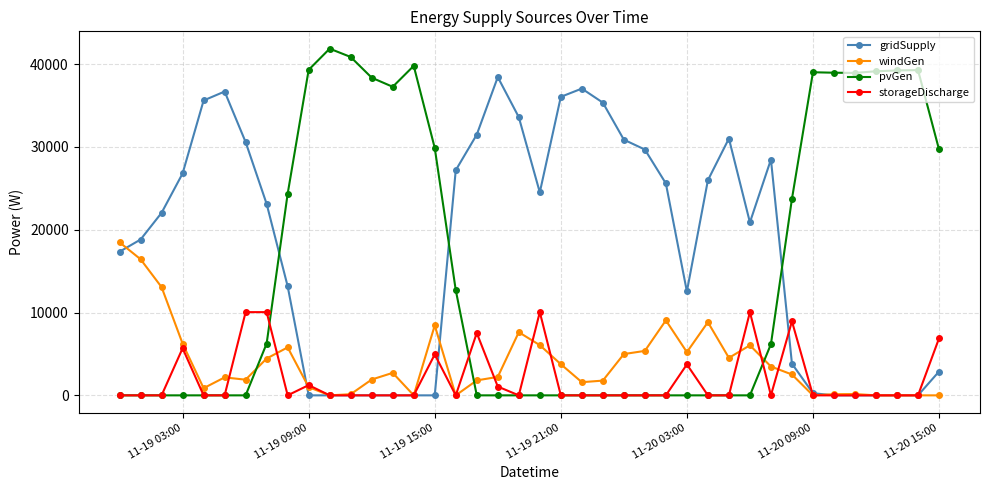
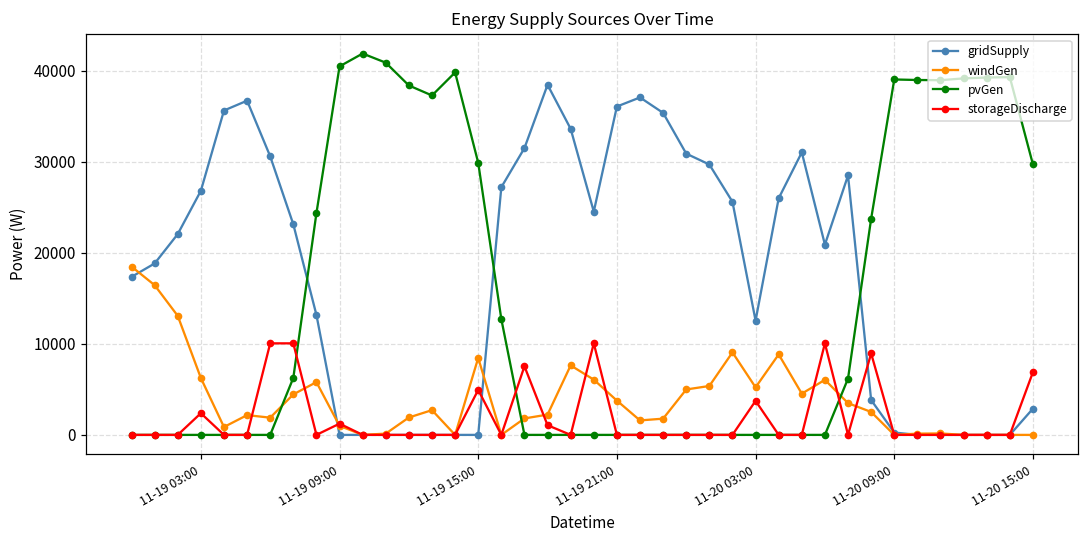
  {
    "gridSupply": {
      "11-19 03:00": 27000,
      "11-19 09:00": 0,
      "11-19 15:00": 0,
      "11-19 21:00": 36000,
      "11-20 03:00": 13000,
      "11-20 15:00": 3000
    },
    "windGen": {
      "11-19 03:00": 6000,
      "11-19 15:00": 8000,
      "11-19 21:00": 4000,
      "11-20 03:00": 5000,
      "11-20 15:00": 0
    },
    "pvGen": {
      "11-19 03:00": 0,
-     "11-19 09:00": 39000,
+     "11-19 09:00": 40000,
      "11-19 15:00": 30000,
      "11-20 03:00": 0,
      "11-20 09:00": 39000,
      "11-20 15:00": 30000
    },
    "storageDischarge": {
-     "11-19 03:00": 6000,
+     "11-19 03:00": 2000,
      "11-19 15:00": 5000,
      "11-20 03:00": 4000,
      "11-20 15:00": 7000
    }
  }
